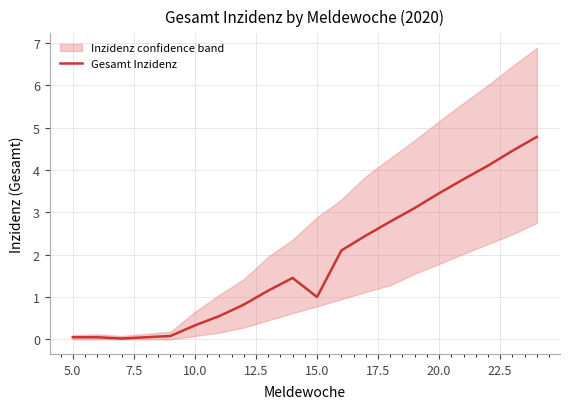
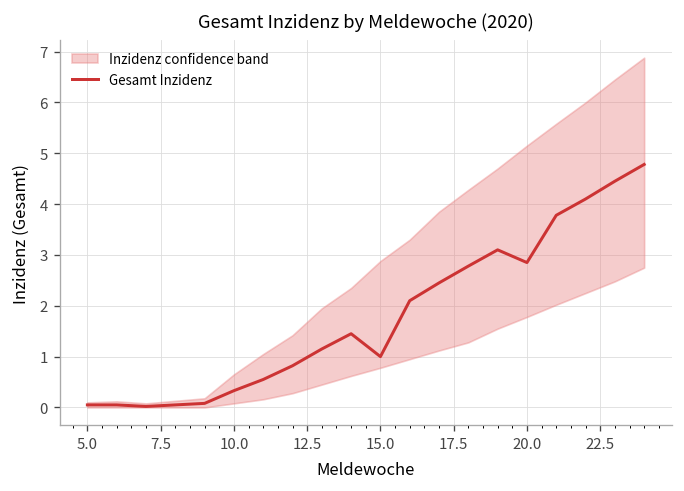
  {
    "Gesamt Inzidenz": {
      "10.0": 0.3,
      "15.0": 1.0,
-     "20.0": 3.5
+     "20.0": 2.9
    }
  }
